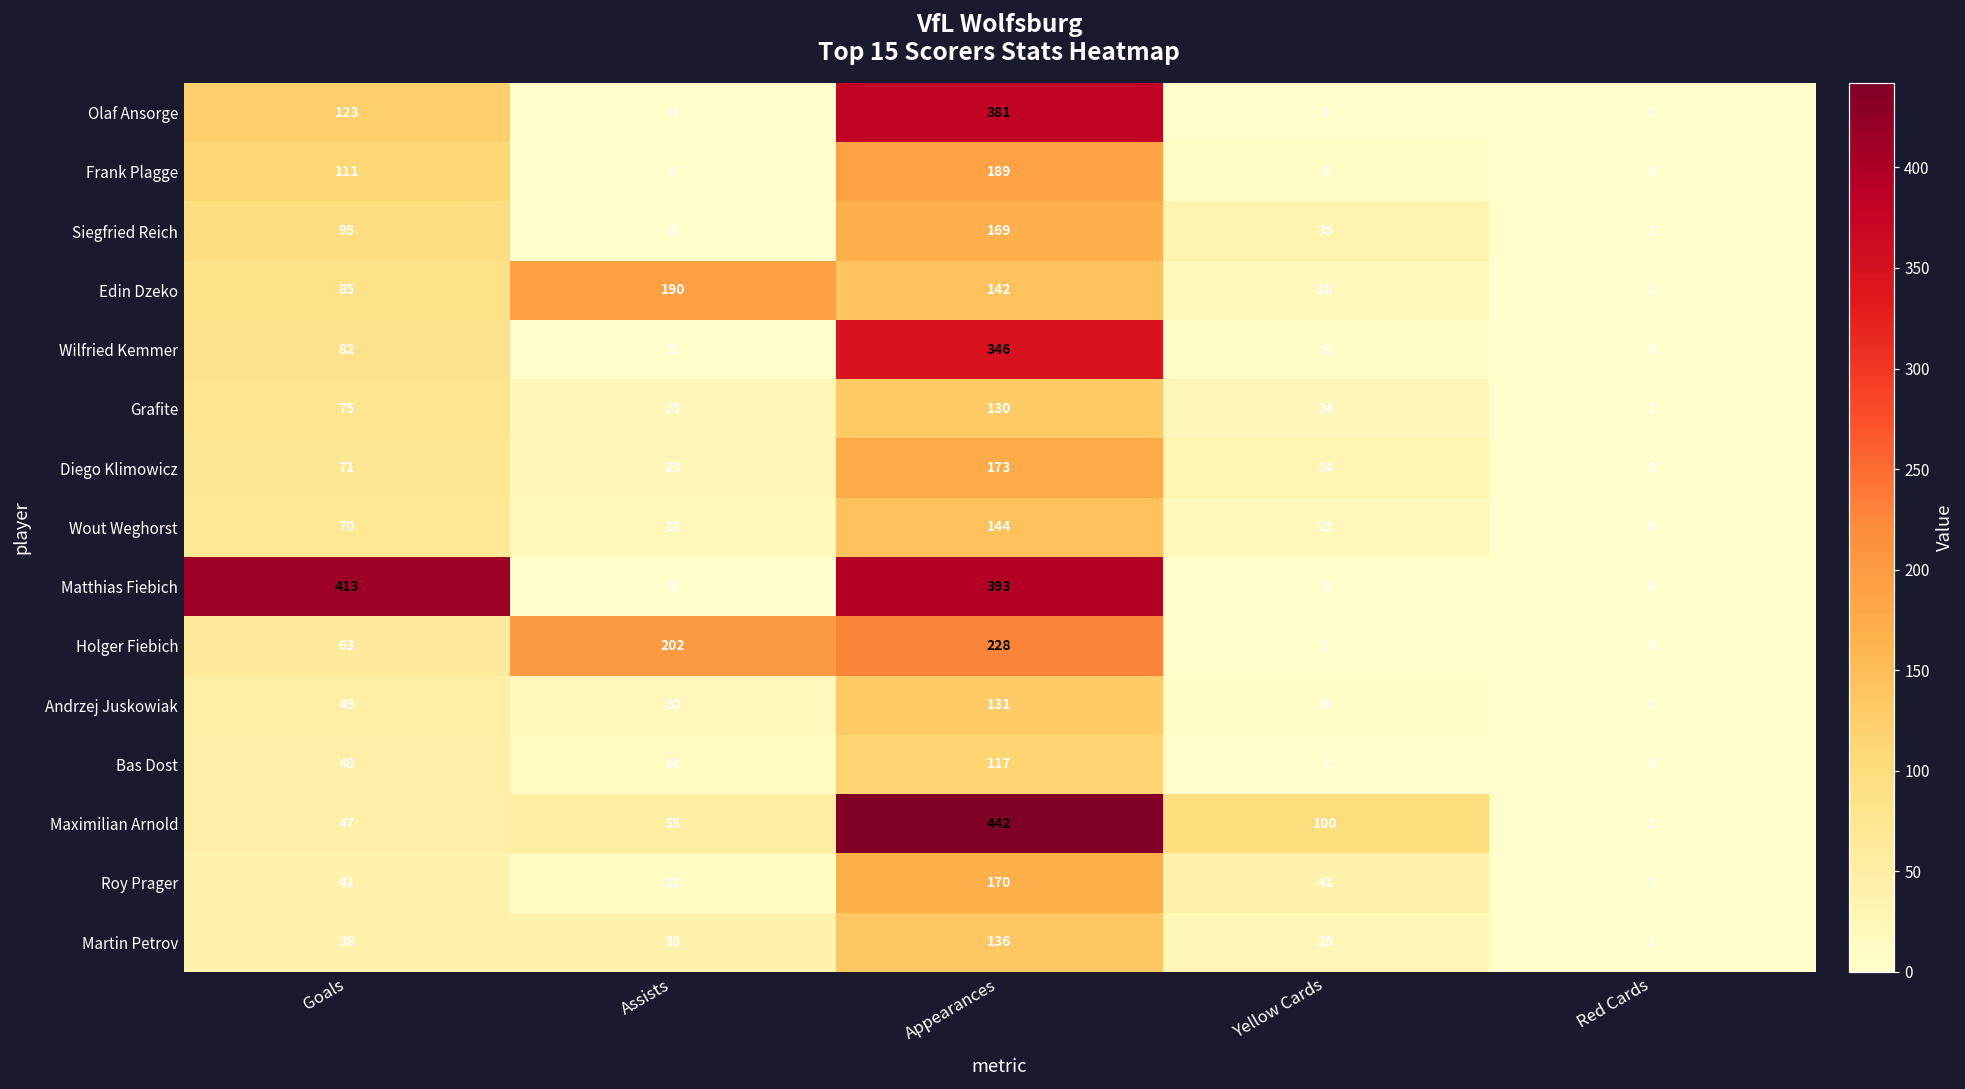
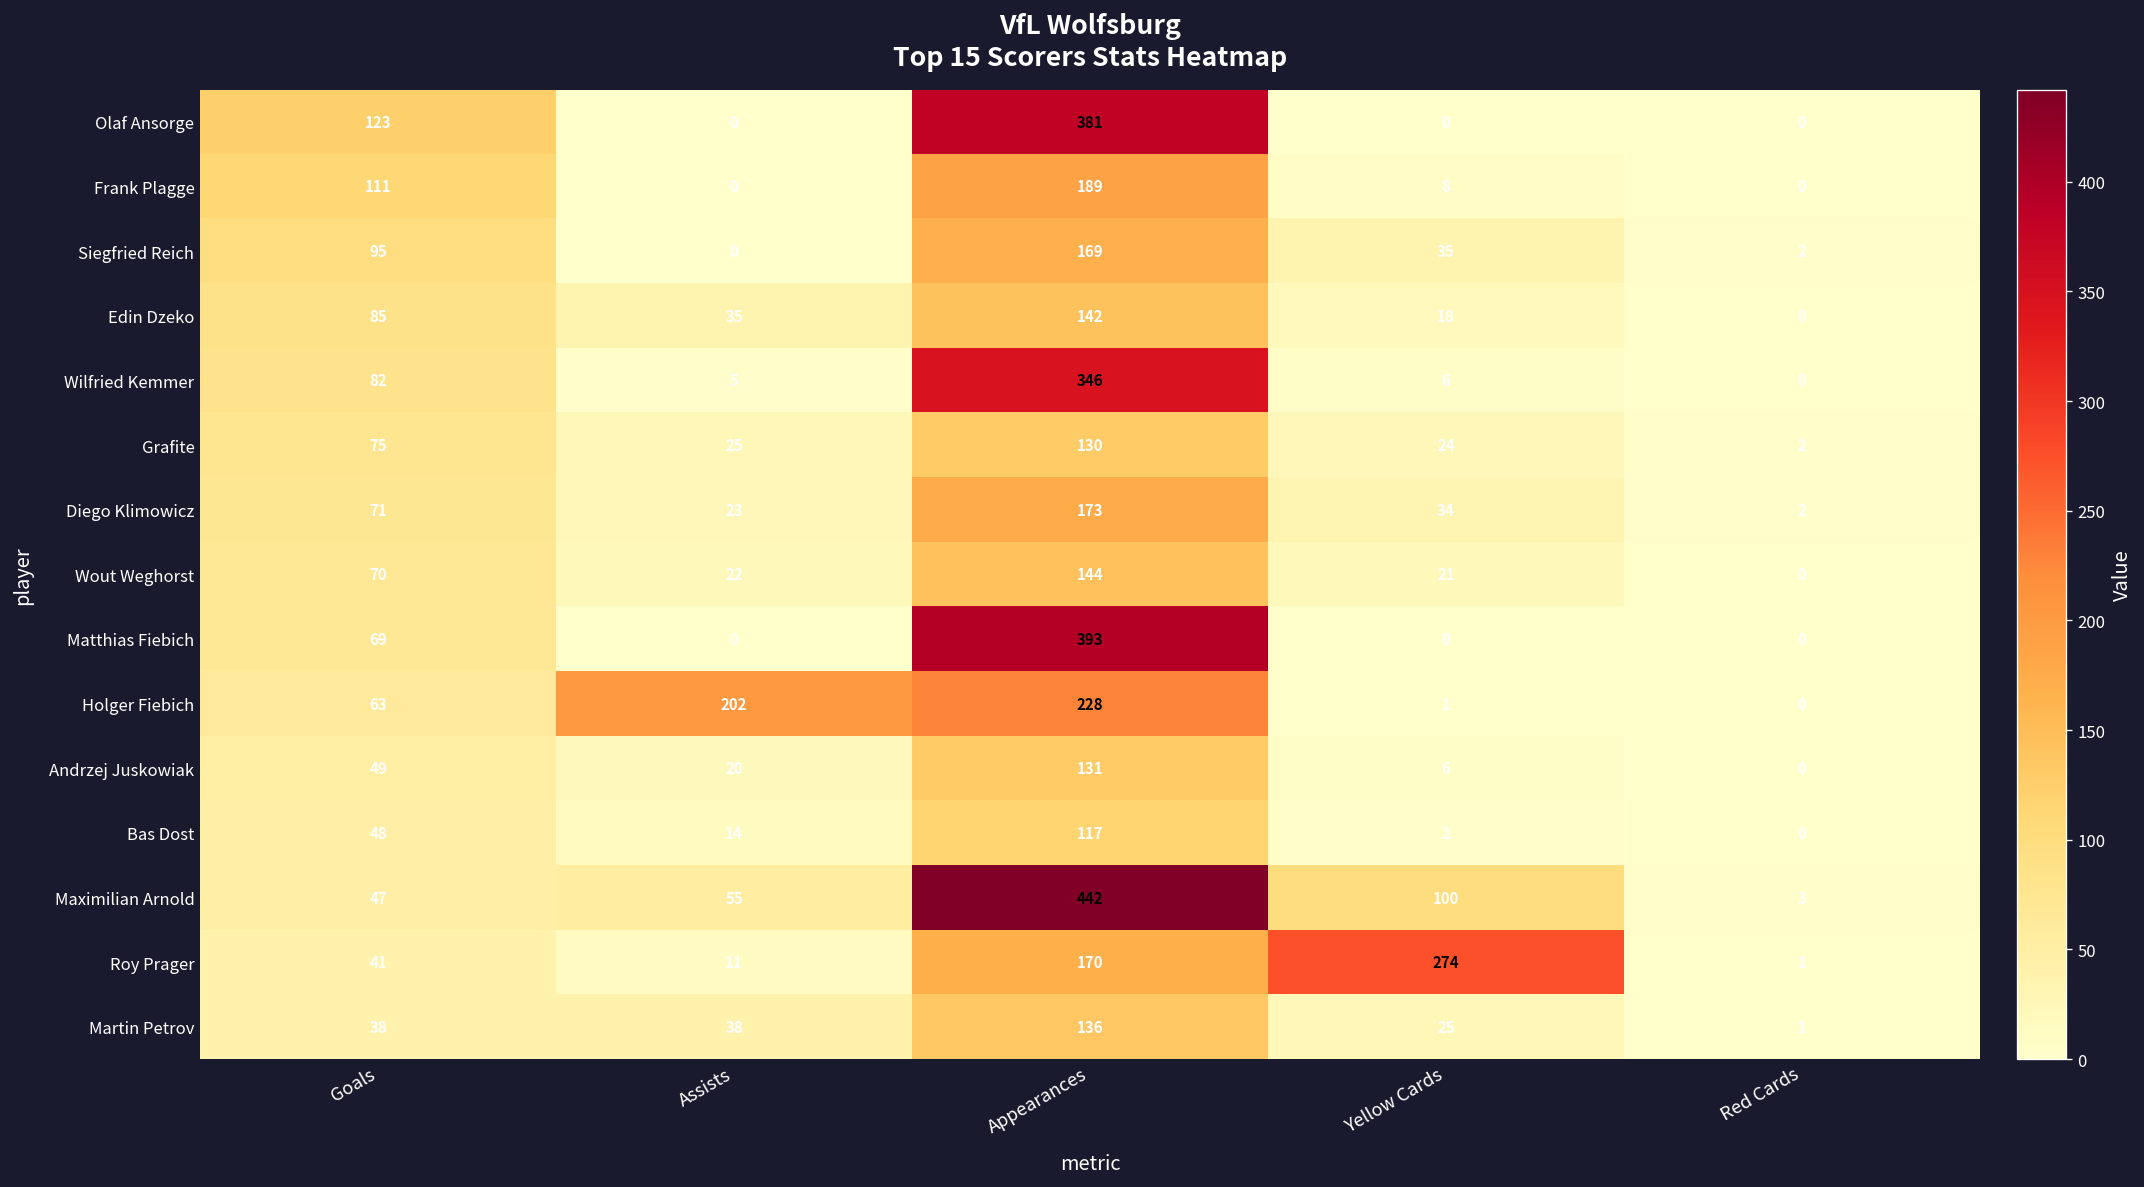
  {
    "Olaf Ansorge": {
      "Goals": 123,
      "Assists": 0,
      "Appearances": 381,
      "Yellow Cards": 0,
      "Red Cards": 0
    },
    "Frank Plagge": {
      "Goals": 111,
      "Assists": 0,
      "Appearances": 189,
      "Yellow Cards": 8,
      "Red Cards": 0
    },
    "Siegfried Reich": {
      "Goals": 95,
      "Assists": 0,
      "Appearances": 169,
      "Yellow Cards": 35,
      "Red Cards": 2
    },
    "Edin Dzeko": {
      "Goals": 85,
-     "Assists": 190,
+     "Assists": 35,
      "Appearances": 142,
      "Yellow Cards": 18,
      "Red Cards": 0
    },
    "Wilfried Kemmer": {
      "Goals": 82,
      "Assists": 5,
      "Appearances": 346,
      "Yellow Cards": 6,
      "Red Cards": 0
    },
    "Grafite": {
      "Goals": 75,
      "Assists": 25,
      "Appearances": 130,
      "Yellow Cards": 24,
      "Red Cards": 2
    },
    "Diego Klimowicz": {
      "Goals": 71,
      "Assists": 23,
      "Appearances": 173,
      "Yellow Cards": 34,
      "Red Cards": 2
    },
    "Wout Weghorst": {
      "Goals": 70,
      "Assists": 22,
      "Appearances": 144,
      "Yellow Cards": 21,
      "Red Cards": 0
    },
    "Matthias Fiebich": {
-     "Goals": 413,
+     "Goals": 69,
      "Assists": 0,
      "Appearances": 393,
      "Yellow Cards": 0,
      "Red Cards": 0
    },
    "Holger Fiebich": {
      "Goals": 63,
      "Assists": 202,
      "Appearances": 228,
      "Yellow Cards": 1,
      "Red Cards": 0
    },
    "Andrzej Juskowiak": {
      "Goals": 49,
      "Assists": 20,
      "Appearances": 131,
      "Yellow Cards": 6,
      "Red Cards": 0
    },
    "Bas Dost": {
      "Goals": 48,
      "Assists": 14,
      "Appearances": 117,
      "Yellow Cards": 2,
      "Red Cards": 0
    },
    "Maximilian Arnold": {
      "Goals": 47,
      "Assists": 55,
      "Appearances": 442,
      "Yellow Cards": 100,
      "Red Cards": 3
    },
    "Roy Prager": {
      "Goals": 41,
      "Assists": 11,
      "Appearances": 170,
-     "Yellow Cards": 41,
+     "Yellow Cards": 274,
      "Red Cards": 1
    },
    "Martin Petrov": {
      "Goals": 38,
      "Assists": 38,
      "Appearances": 136,
      "Yellow Cards": 25,
      "Red Cards": 1
    }
  }
